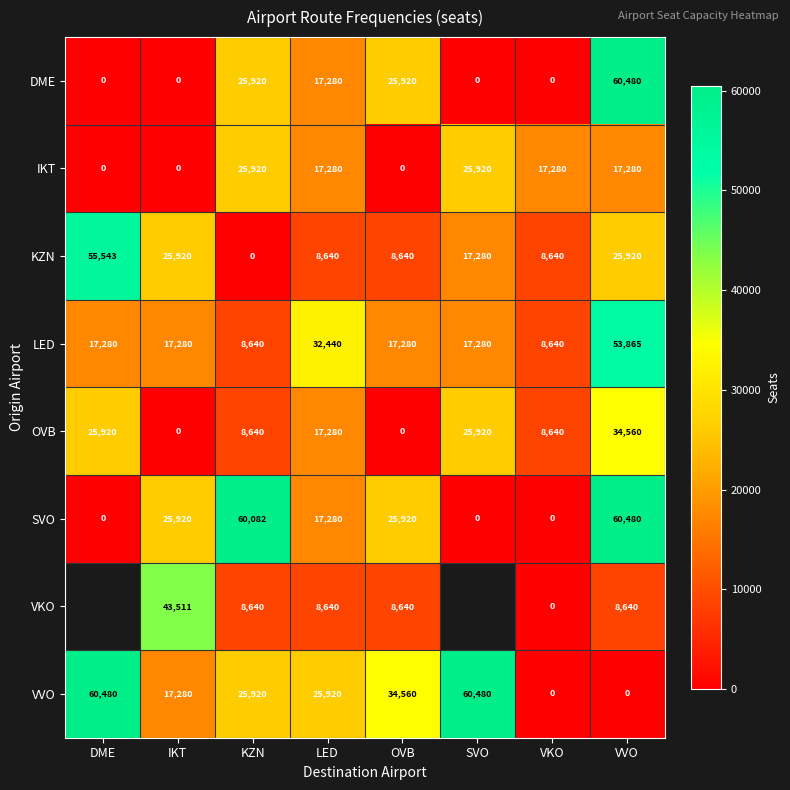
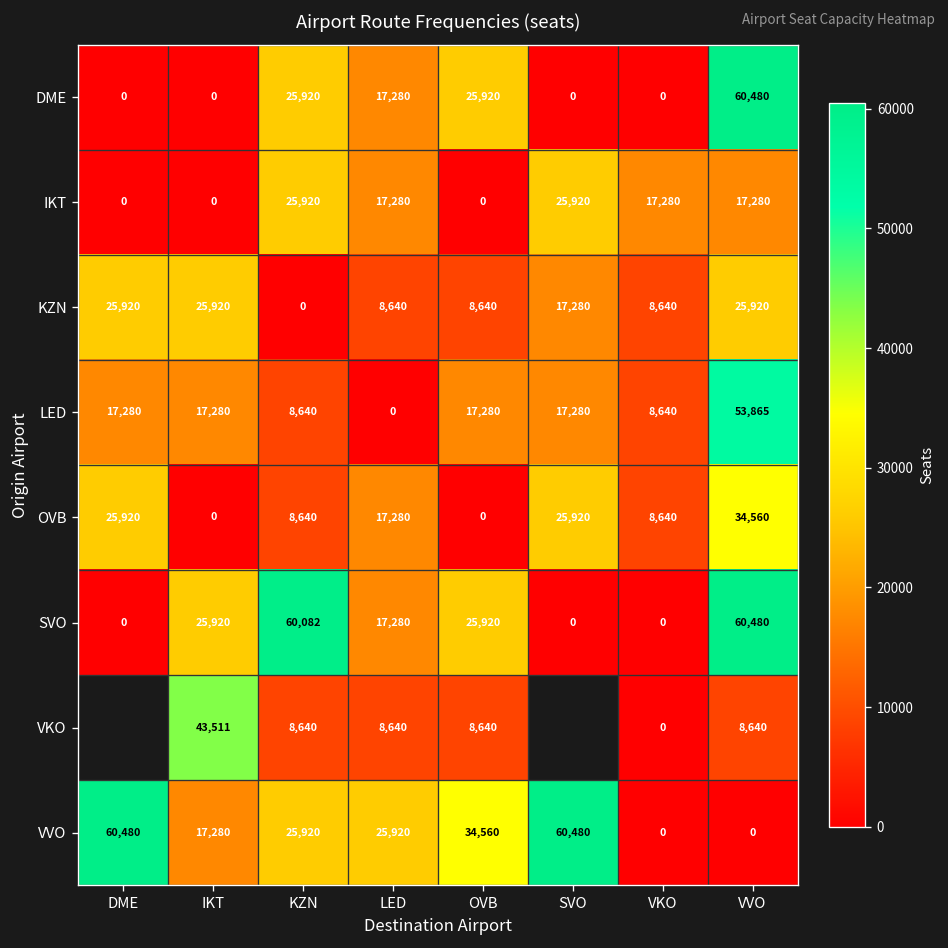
  {
    "DME": {
      "DME": "0",
      "IKT": "0",
      "KZN": "25,920",
      "LED": "17,280",
      "OVB": "25,920",
      "SVO": "0",
      "VKO": "0",
      "VVO": "60,480"
    },
    "IKT": {
      "DME": "0",
      "IKT": "0",
      "KZN": "25,920",
      "LED": "17,280",
      "OVB": "0",
      "SVO": "25,920",
      "VKO": "17,280",
      "VVO": "17,280"
    },
    "KZN": {
-     "DME": "55,543",
+     "DME": "25,920",
      "IKT": "25,920",
      "KZN": "0",
      "LED": "8,640",
      "OVB": "8,640",
      "SVO": "17,280",
      "VKO": "8,640",
      "VVO": "25,920"
    },
    "LED": {
      "DME": "17,280",
      "IKT": "17,280",
      "KZN": "8,640",
-     "LED": "32,440",
+     "LED": "0",
      "OVB": "17,280",
      "SVO": "17,280",
      "VKO": "8,640",
      "VVO": "53,865"
    },
    "OVB": {
      "DME": "25,920",
      "IKT": "0",
      "KZN": "8,640",
      "LED": "17,280",
      "OVB": "0",
      "SVO": "25,920",
      "VKO": "8,640",
      "VVO": "34,560"
    },
    "SVO": {
      "DME": "0",
      "IKT": "25,920",
      "KZN": "60,082",
      "LED": "17,280",
      "OVB": "25,920",
      "SVO": "0",
      "VKO": "0",
      "VVO": "60,480"
    },
    "VKO": {
      "IKT": "43,511",
      "KZN": "8,640",
      "LED": "8,640",
      "OVB": "8,640",
      "VKO": "0",
      "VVO": "8,640"
    },
    "VVO": {
      "DME": "60,480",
      "IKT": "17,280",
      "KZN": "25,920",
      "LED": "25,920",
      "OVB": "34,560",
      "SVO": "60,480",
      "VKO": "0",
      "VVO": "0"
    }
  }
